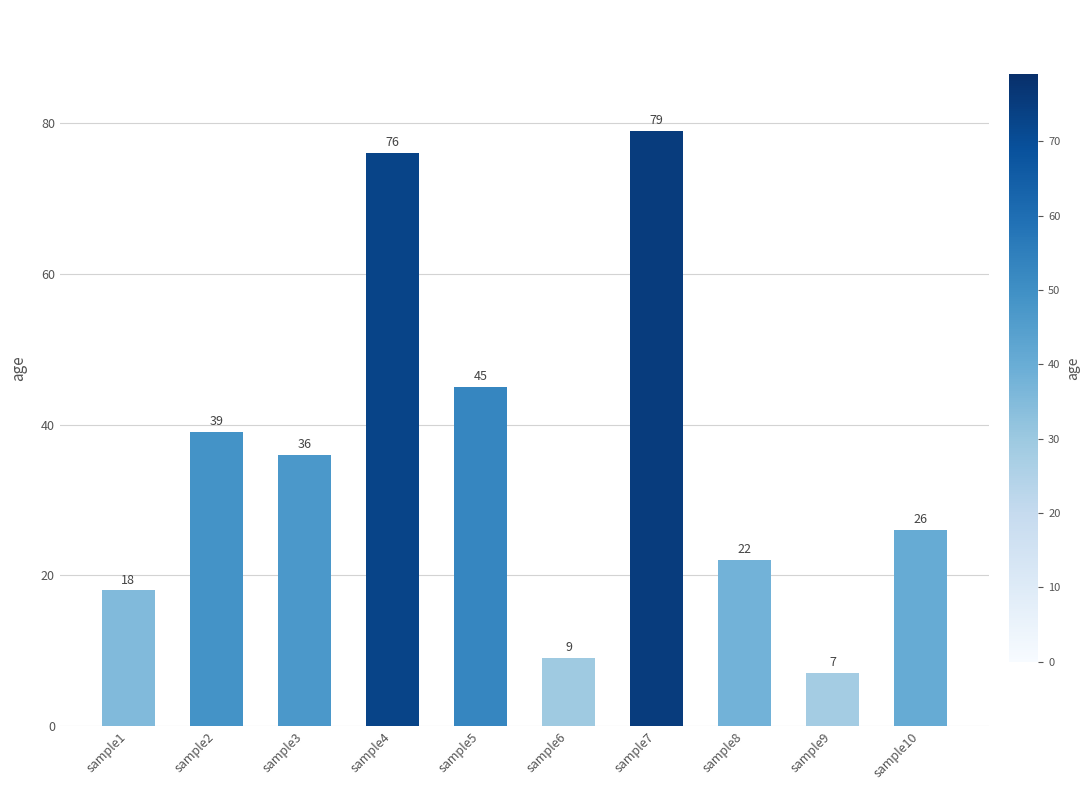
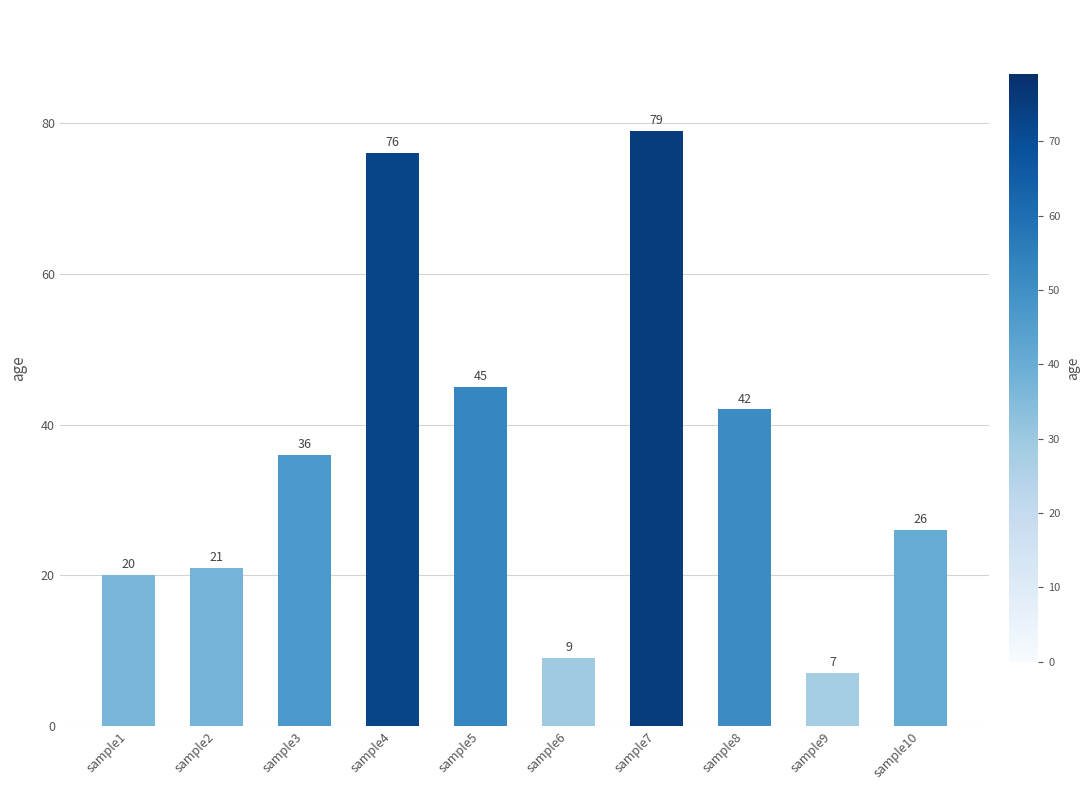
  {
-   "sample1": 18,
-   "sample2": 39,
+   "sample1": 20,
+   "sample2": 21,
    "sample3": 36,
    "sample4": 76,
    "sample5": 45,
    "sample6": 9,
    "sample7": 79,
-   "sample8": 22,
+   "sample8": 42,
    "sample9": 7,
    "sample10": 26
  }
